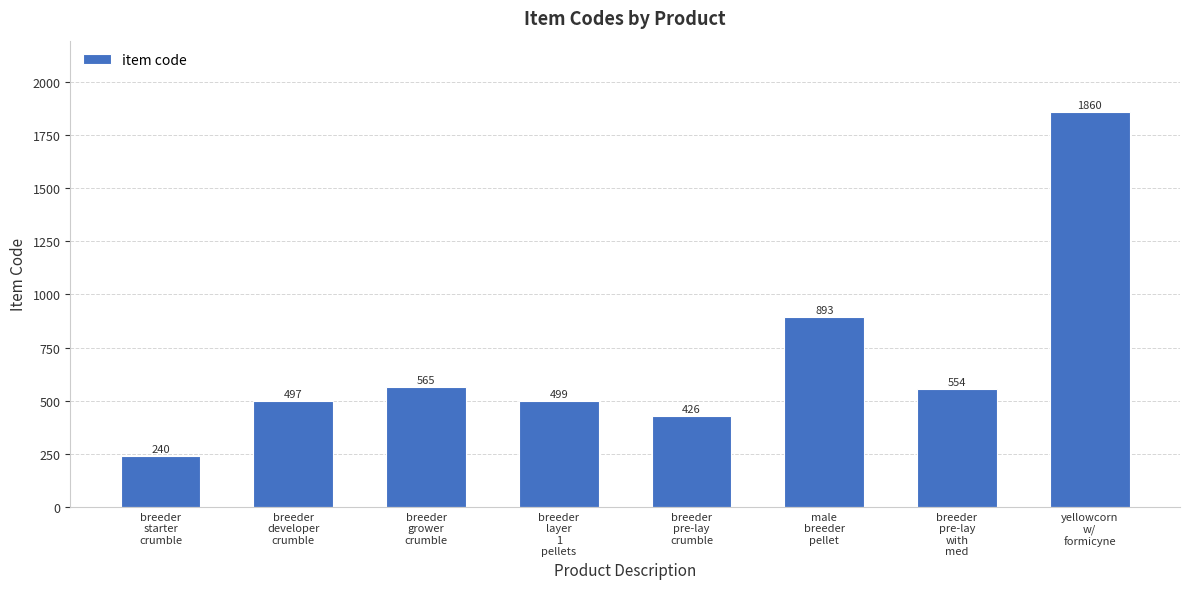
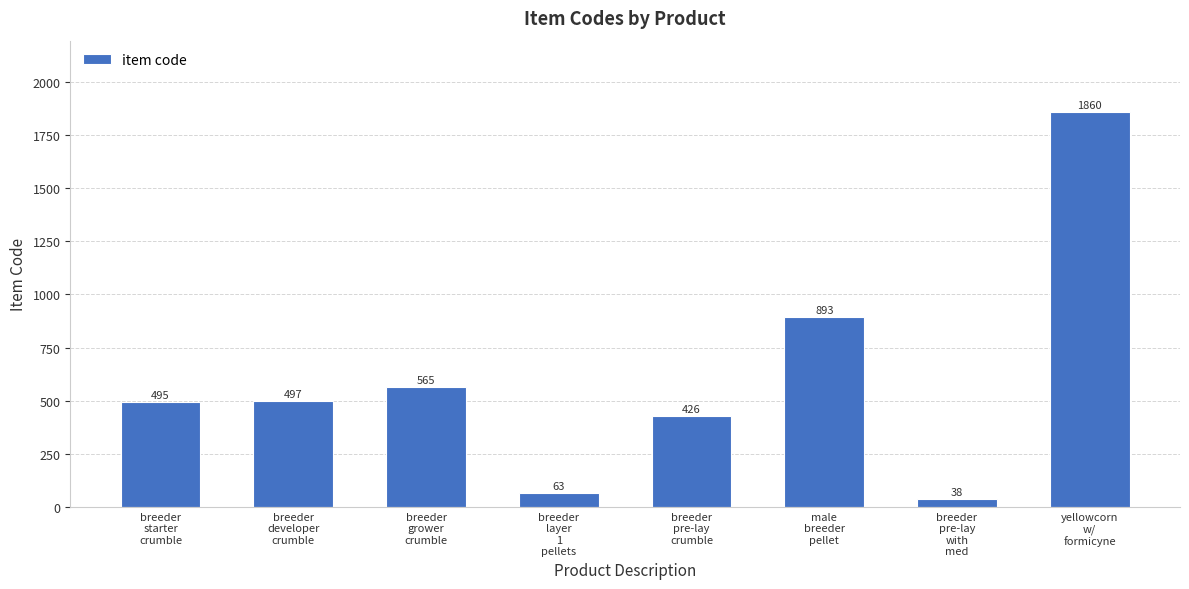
  {
-   "breeder starter crumble": 240,
+   "breeder starter crumble": 495,
    "breeder developer crumble": 497,
    "breeder grower crumble": 565,
-   "breeder layer 1 pellets": 499,
+   "breeder layer 1 pellets": 63,
    "breeder pre-lay crumble": 426,
    "male breeder pellet": 893,
-   "breeder pre-lay with med": 554,
+   "breeder pre-lay with med": 38,
    "yellowcorn w/ formicyne": 1860
  }
